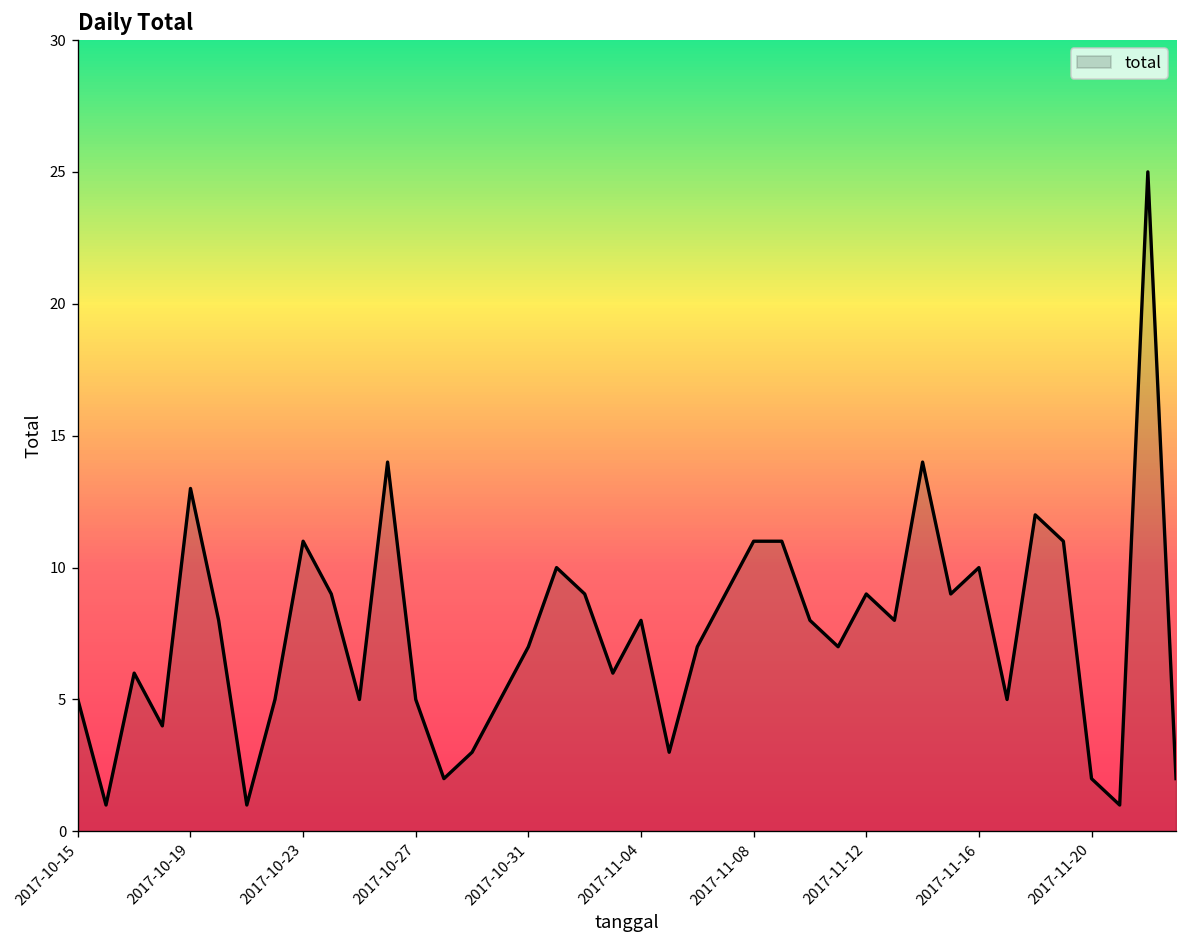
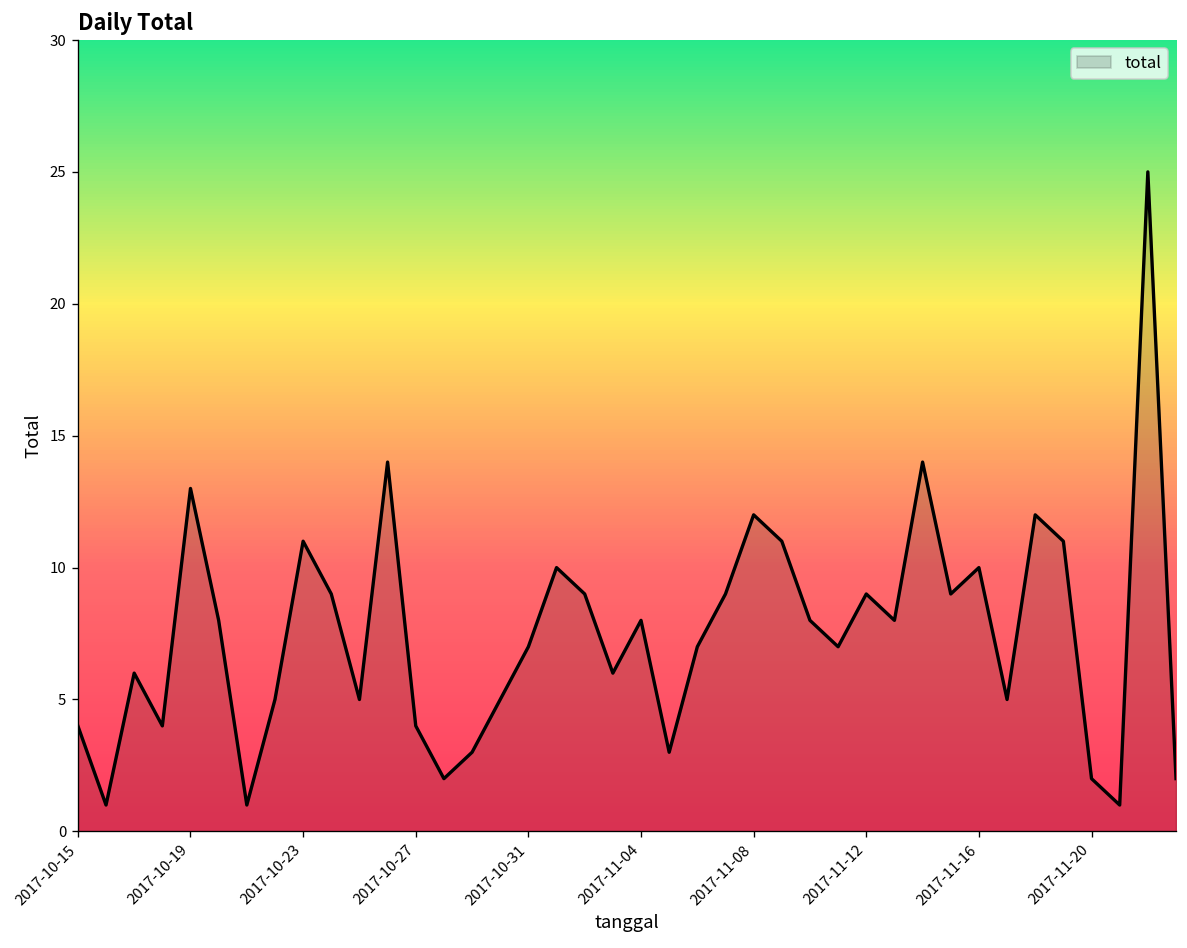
  {
-   "2017-10-15": 5,
+   "2017-10-15": 4,
    "2017-10-19": 13,
    "2017-10-23": 11,
-   "2017-10-27": 5,
+   "2017-10-27": 4,
    "2017-10-31": 7,
    "2017-11-04": 8,
-   "2017-11-08": 11,
+   "2017-11-08": 12,
    "2017-11-12": 9,
    "2017-11-16": 10,
    "2017-11-20": 2
  }
